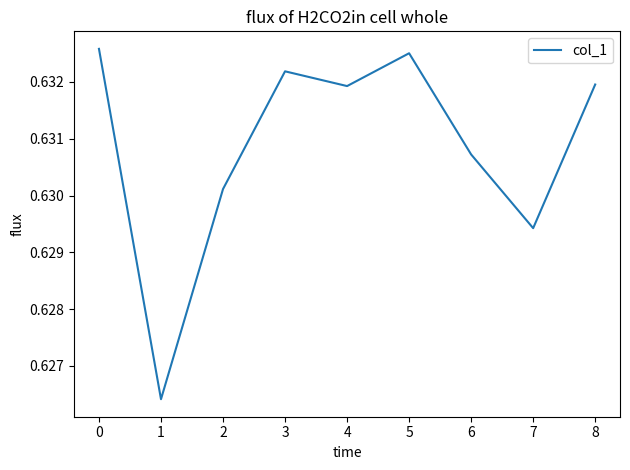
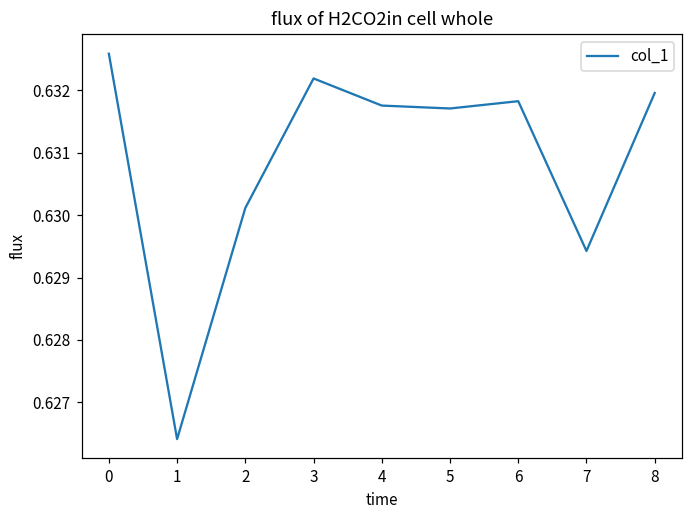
  {
    "0": 0.6326,
    "1": 0.6264,
    "2": 0.6301,
    "3": 0.6322,
-   "4": 0.6319,
-   "5": 0.6325,
-   "6": 0.6307,
+   "4": 0.6318,
+   "5": 0.6317,
+   "6": 0.6318,
    "7": 0.6294,
    "8": 0.6320
  }
